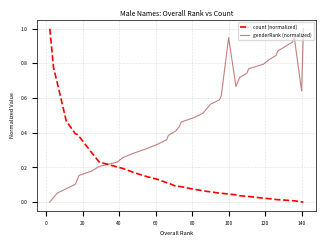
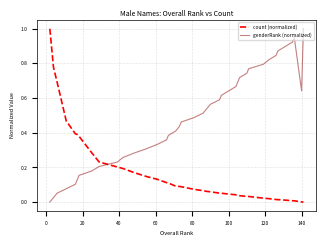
  {
    "count (normalized)": {
      "100": 0.05,
      "140": 0.00
    },
    "genderRank (normalized)": {
-     "100": 0.95,
+     "100": 0.64,
      "140": 0.64
    }
  }
